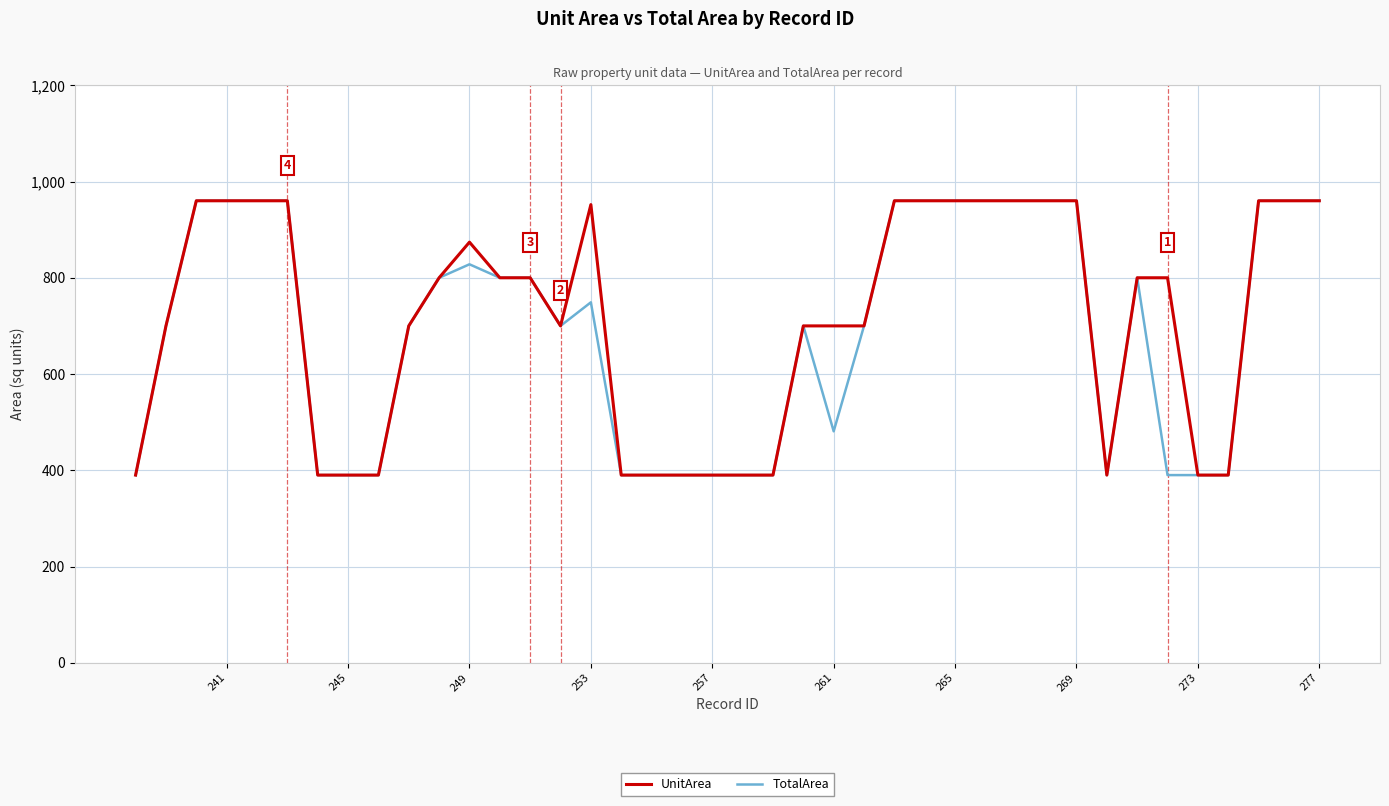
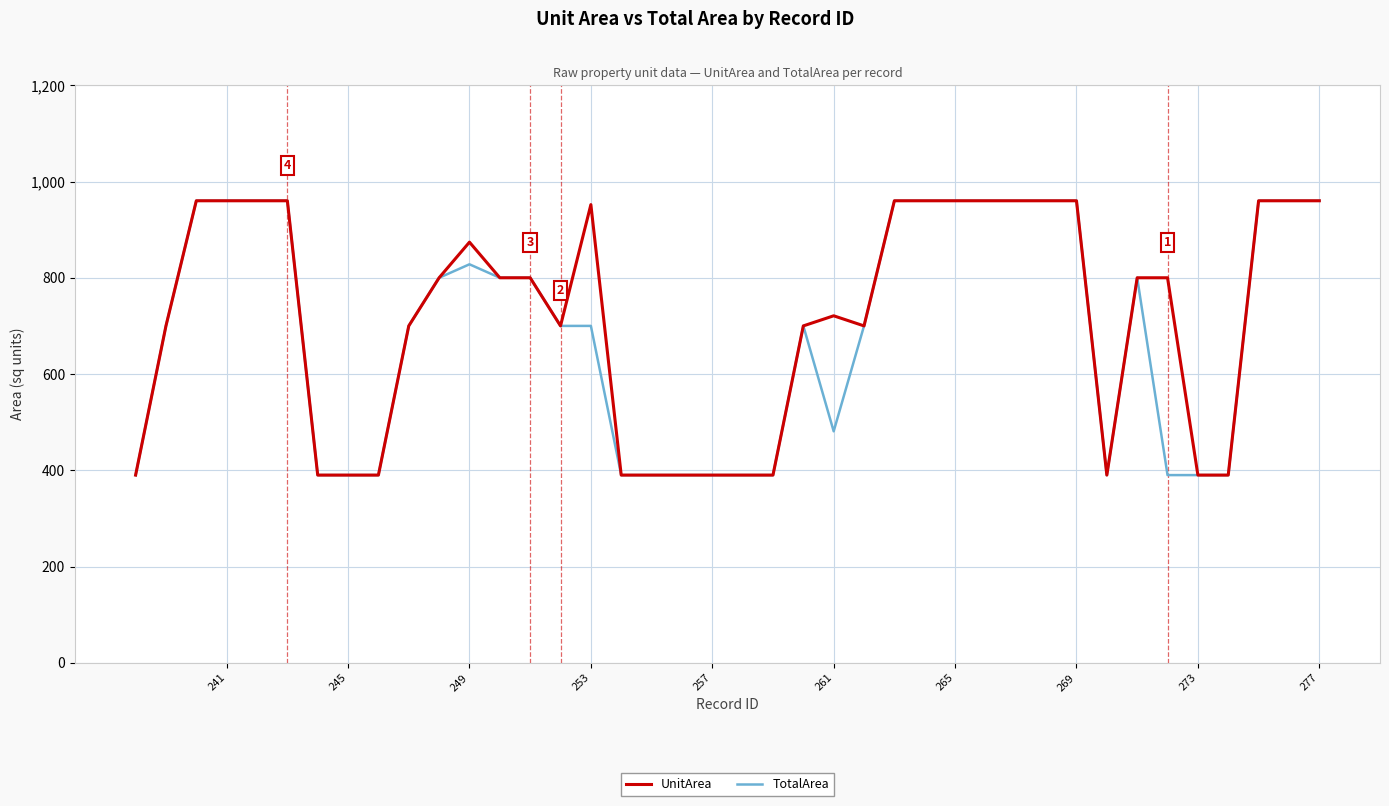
  {
    "UnitArea": {
      "249": 870,
      "253": 950,
-     "261": 700
+     "261": 720
    },
    "TotalArea": {
      "249": 830,
-     "253": 750,
+     "253": 700,
      "261": 480
    }
  }
